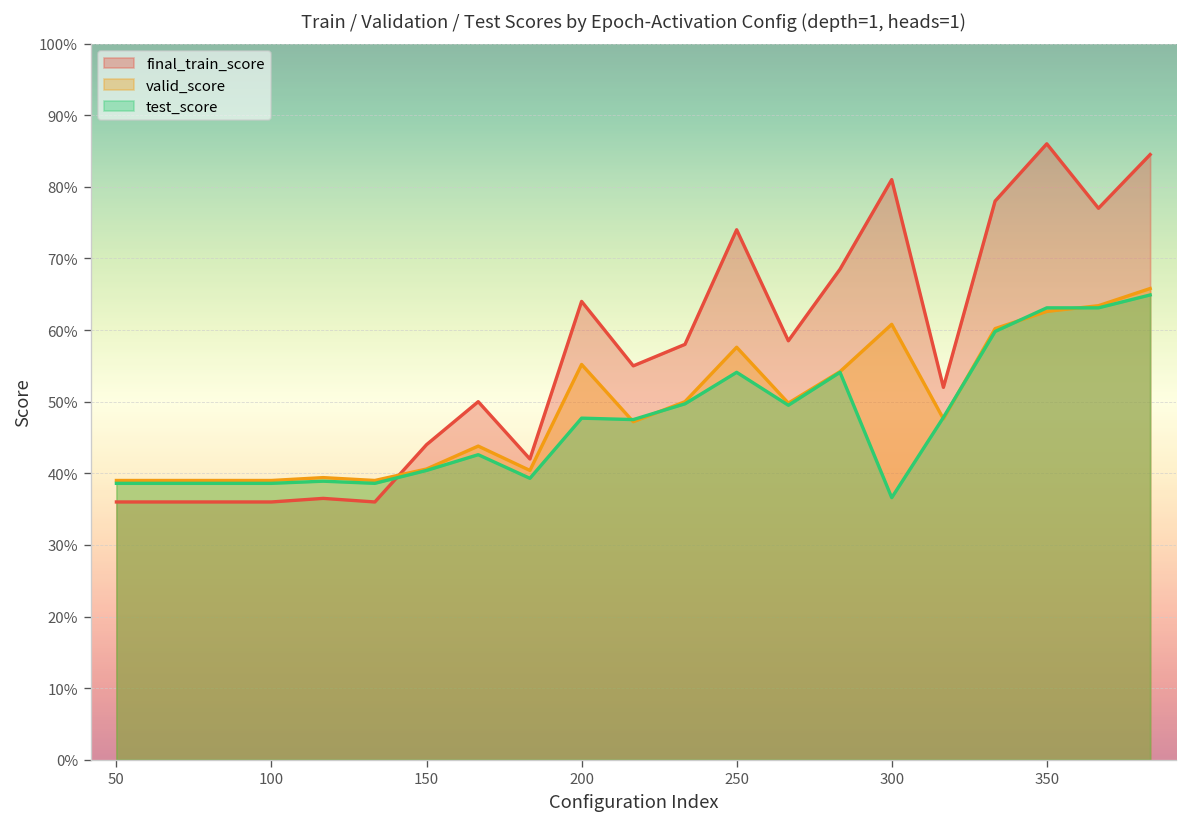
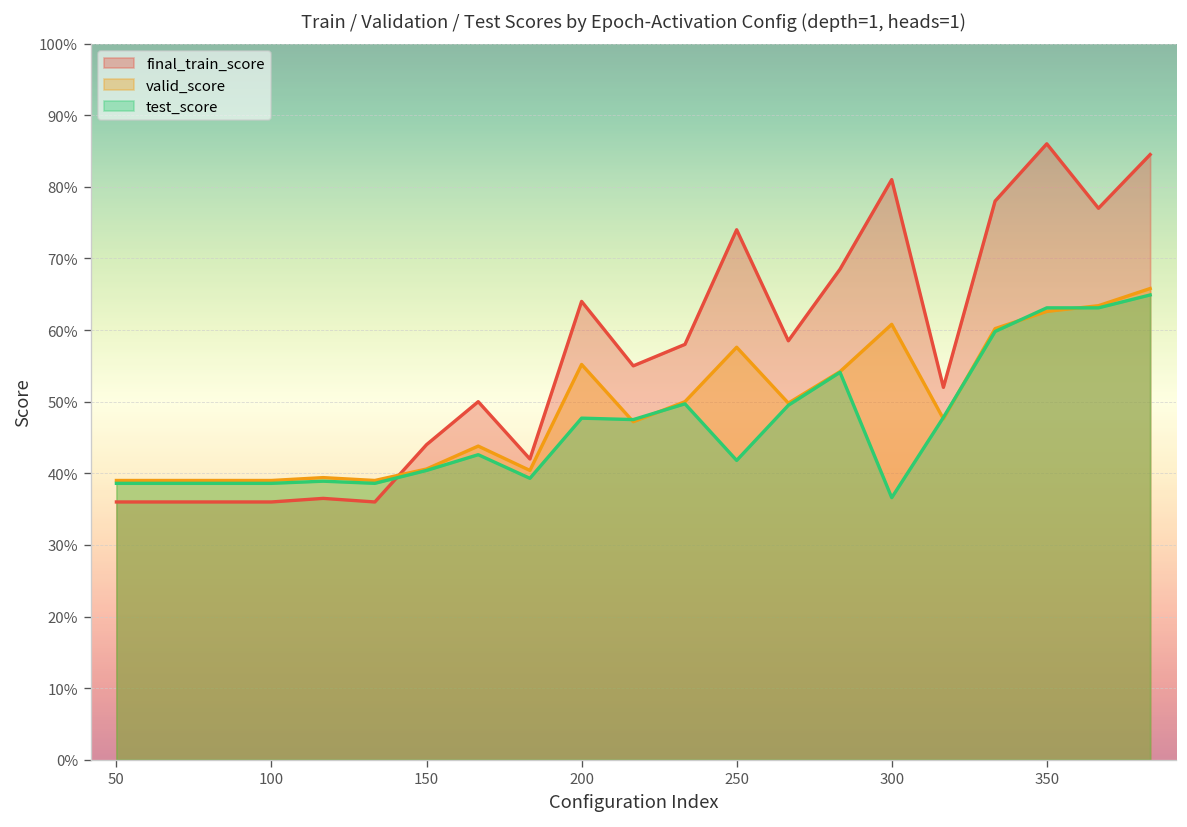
  {
    "test_score": {
      "200": "48%",
-     "250": "54%",
+     "250": "42%",
      "300": "37%",
      "350": "63%"
    }
  }
